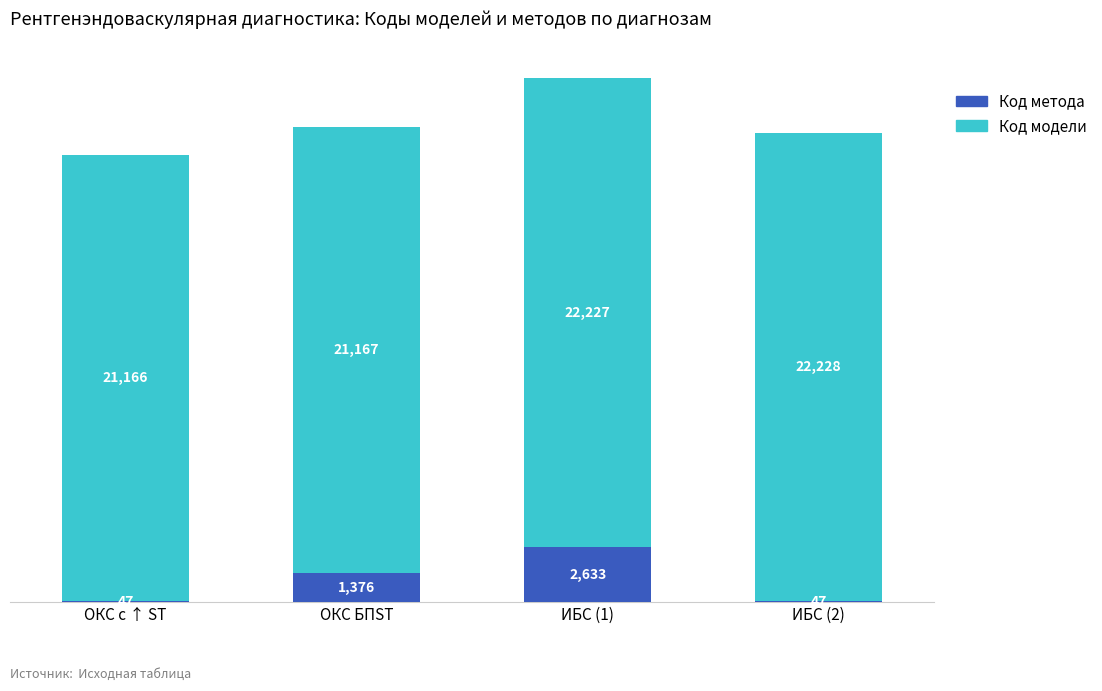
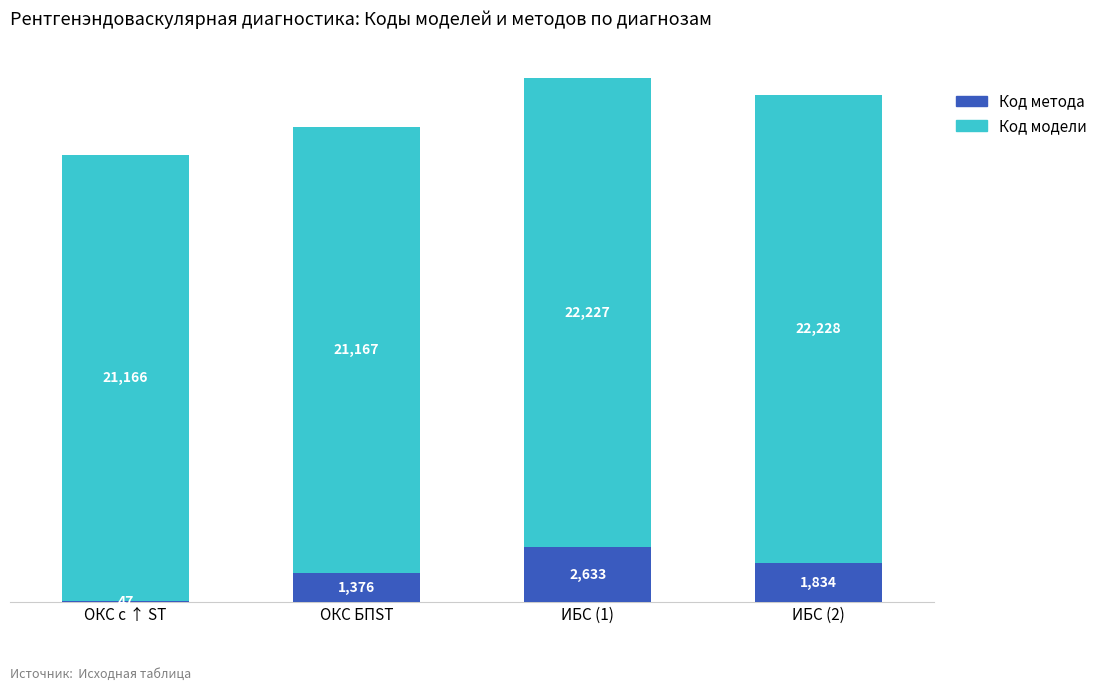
  {
    "Код метода": {
      "ОКС с ↑ ST": "47",
      "ОКС БПST": "1,376",
      "ИБС (1)": "2,633",
-     "ИБС (2)": "47"
+     "ИБС (2)": "1,834"
    },
    "Код модели": {
      "ОКС с ↑ ST": "21,166",
      "ОКС БПST": "21,167",
      "ИБС (1)": "22,227",
      "ИБС (2)": "22,228"
    }
  }
